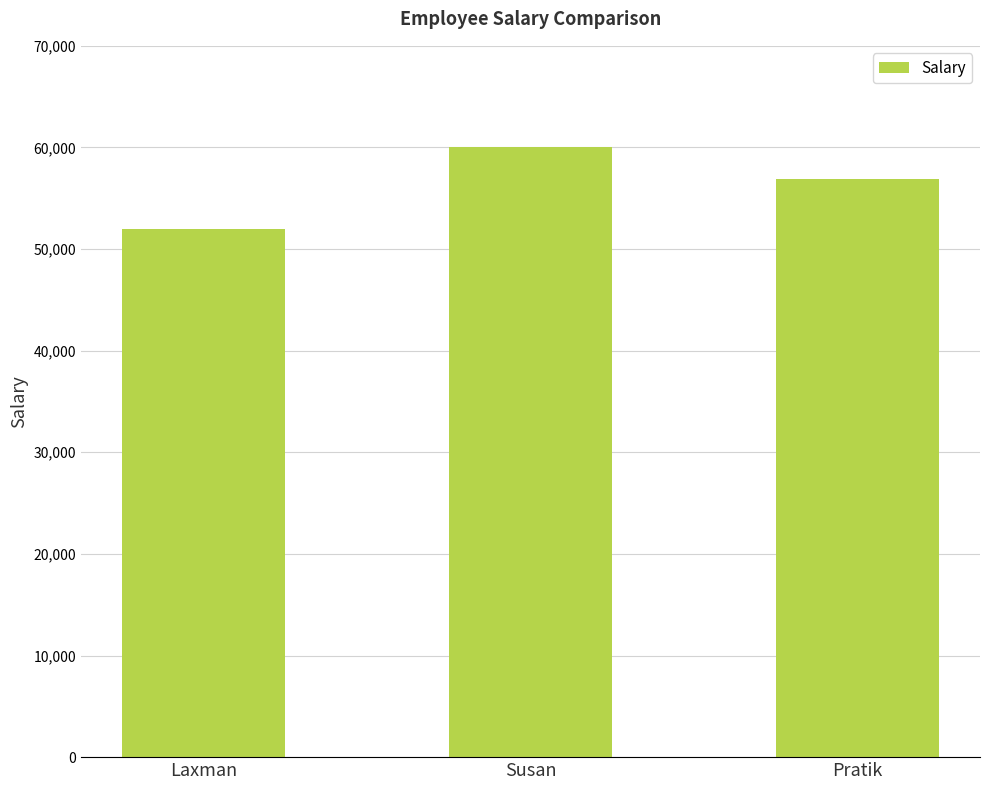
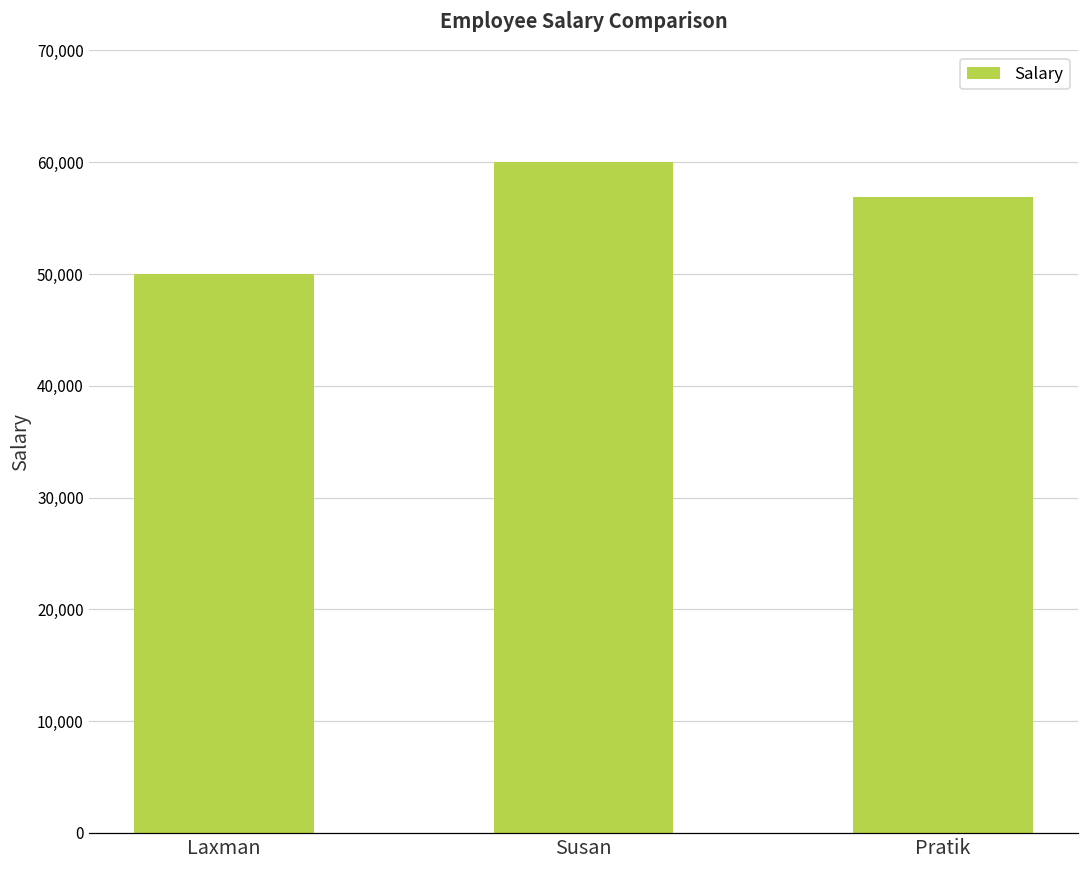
  {
-   "Laxman": "52,000",
+   "Laxman": "50,000",
    "Susan": "60,000",
    "Pratik": "56,900"
  }
